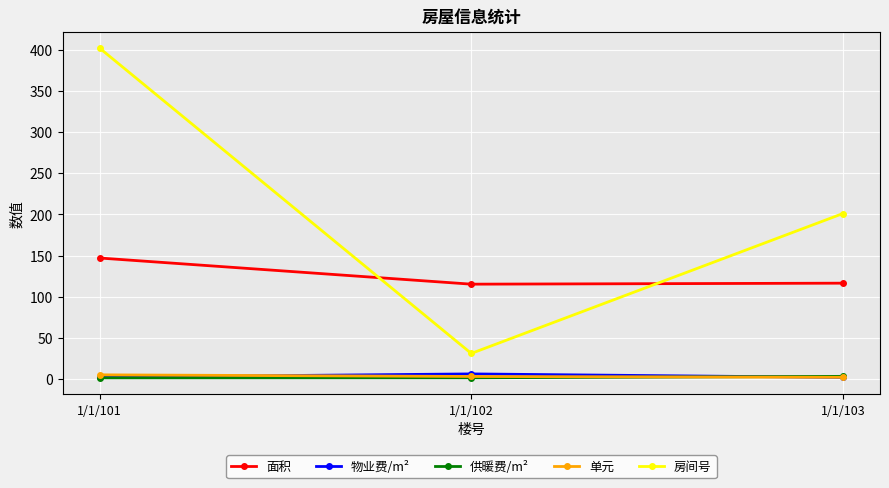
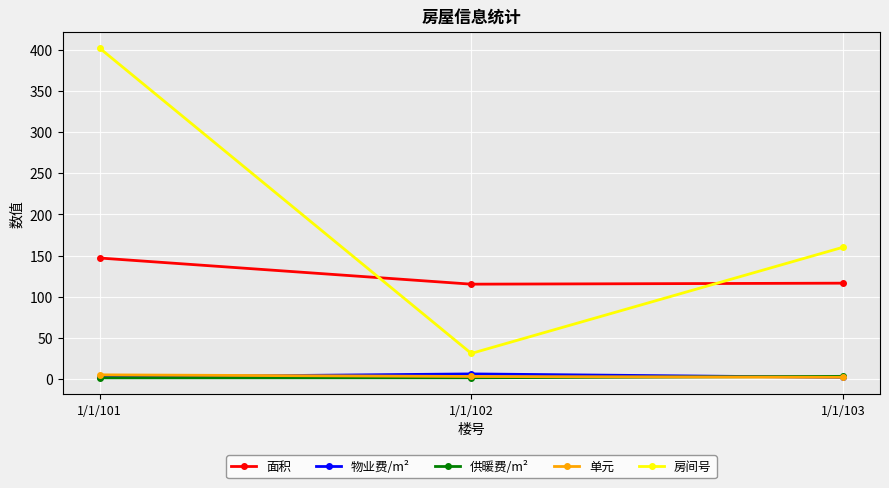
  {
    "面积": {
      "1/1/101": 150,
      "1/1/102": 120,
      "1/1/103": 120
    },
    "房间号": {
      "1/1/101": 400,
      "1/1/102": 30,
-     "1/1/103": 200
+     "1/1/103": 160
    }
  }
